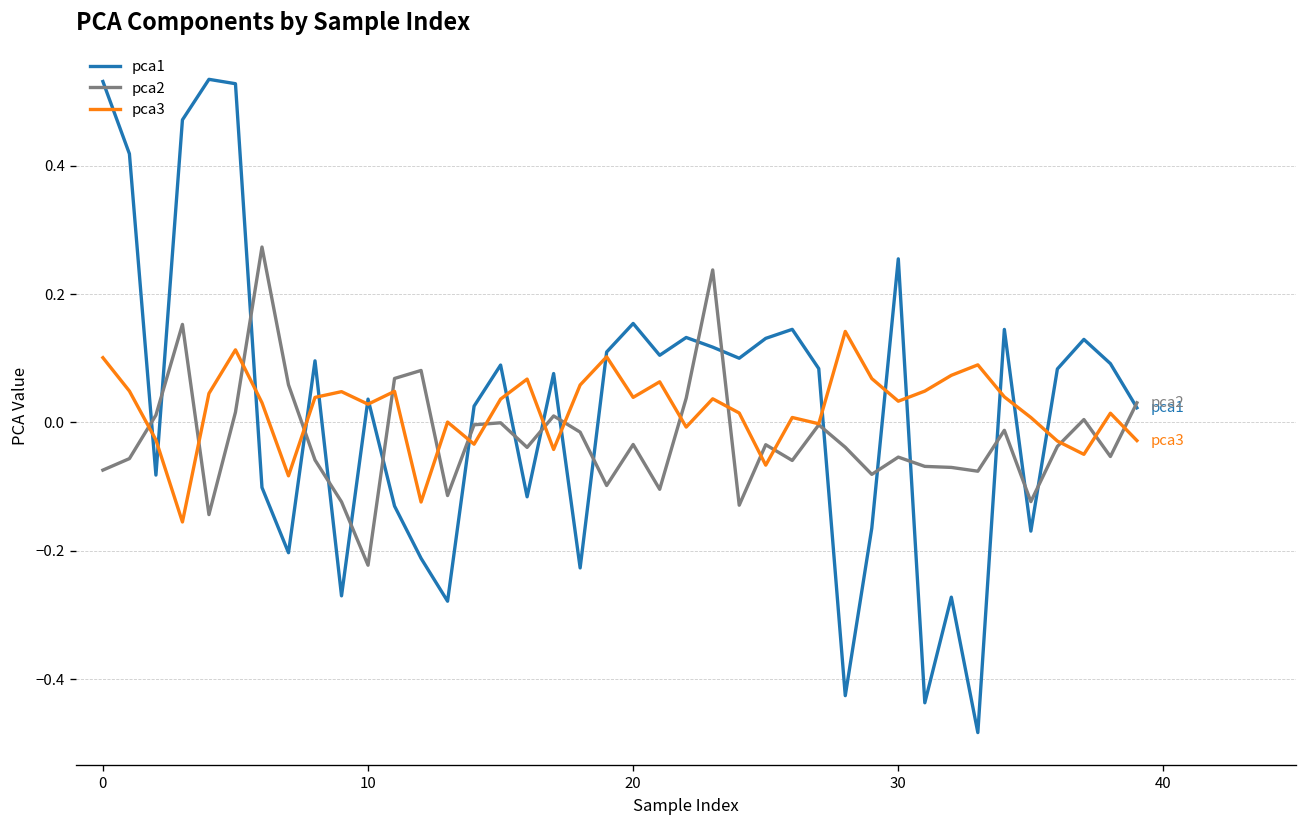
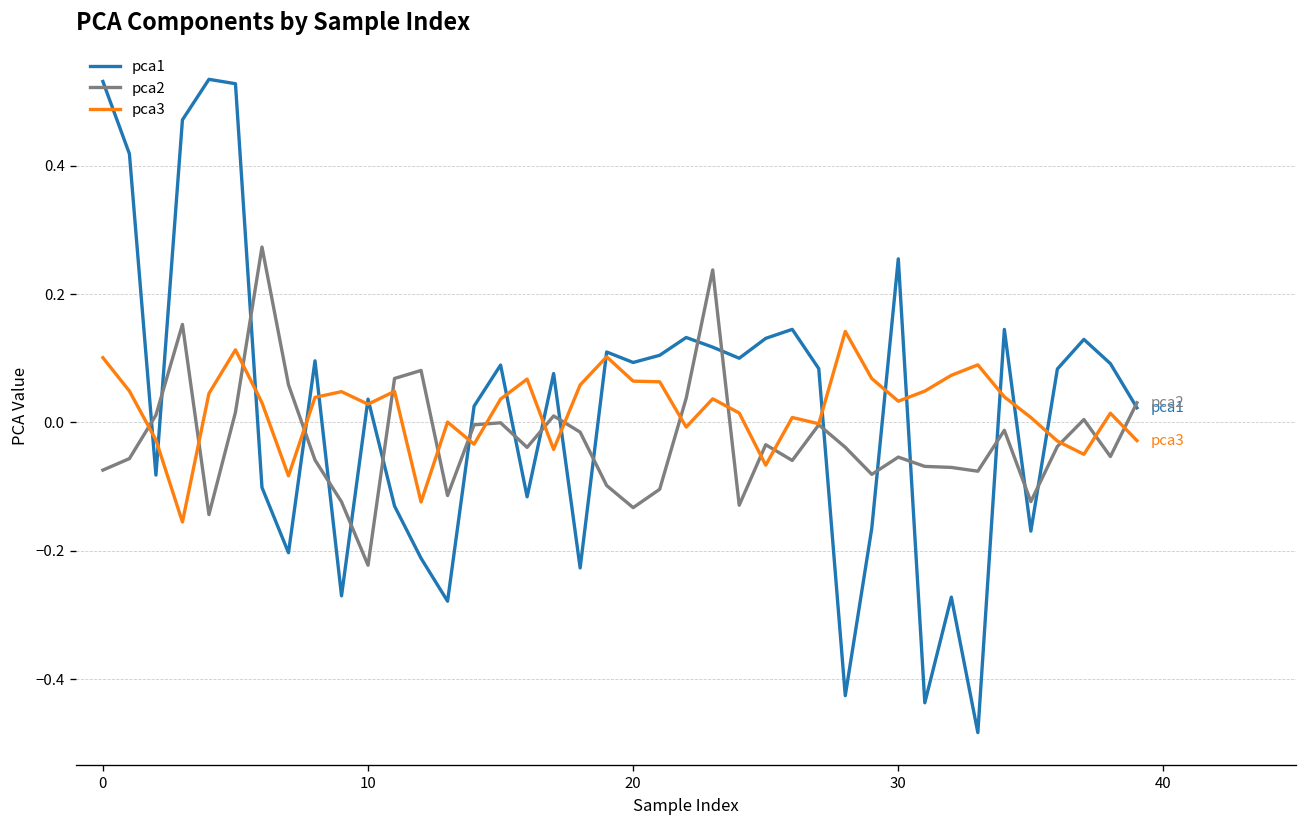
  {
    "pca1": {
      "0": 0.53,
      "10": 0.04,
-     "20": 0.15,
+     "20": 0.09,
      "30": 0.25
    },
    "pca2": {
      "0": -0.07,
      "10": -0.22,
-     "20": -0.03,
+     "20": -0.13,
      "30": -0.05
    },
    "pca3": {
      "0": 0.10,
      "10": 0.03,
-     "20": 0.04,
+     "20": 0.06,
      "30": 0.03
    }
  }
